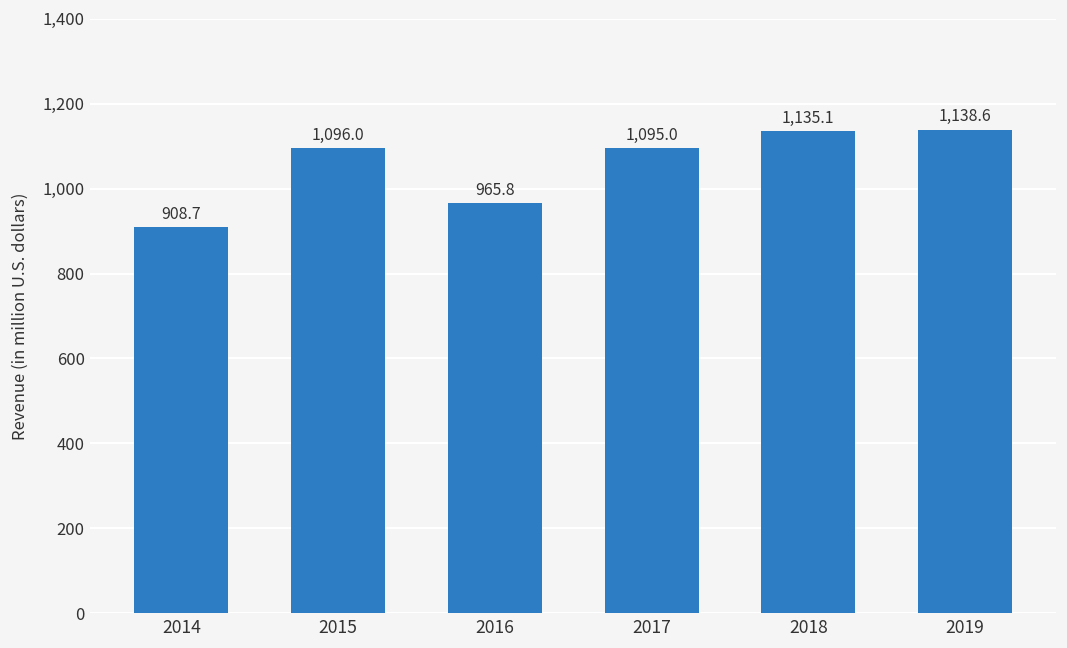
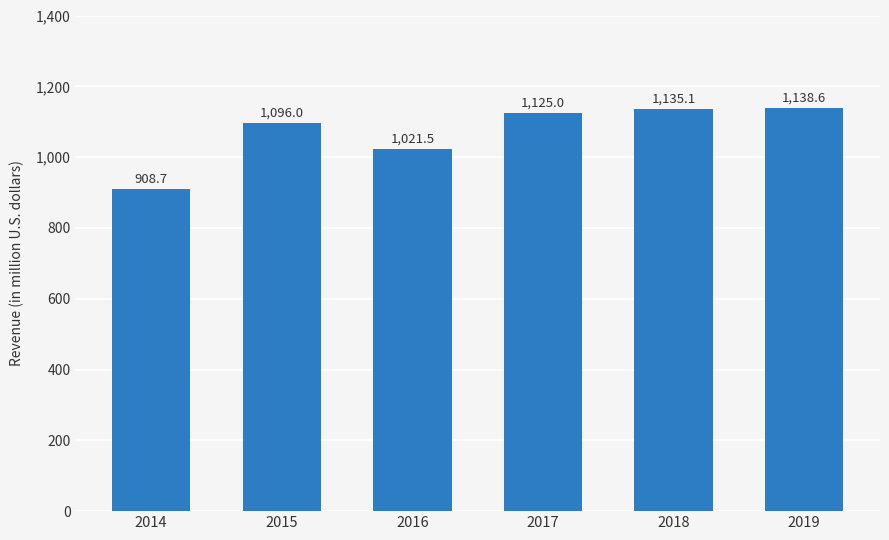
  {
    "2014": "908.7",
    "2015": "1,096.0",
-   "2016": "965.8",
-   "2017": "1,095.0",
+   "2016": "1,021.5",
+   "2017": "1,125.0",
    "2018": "1,135.1",
    "2019": "1,138.6"
  }
